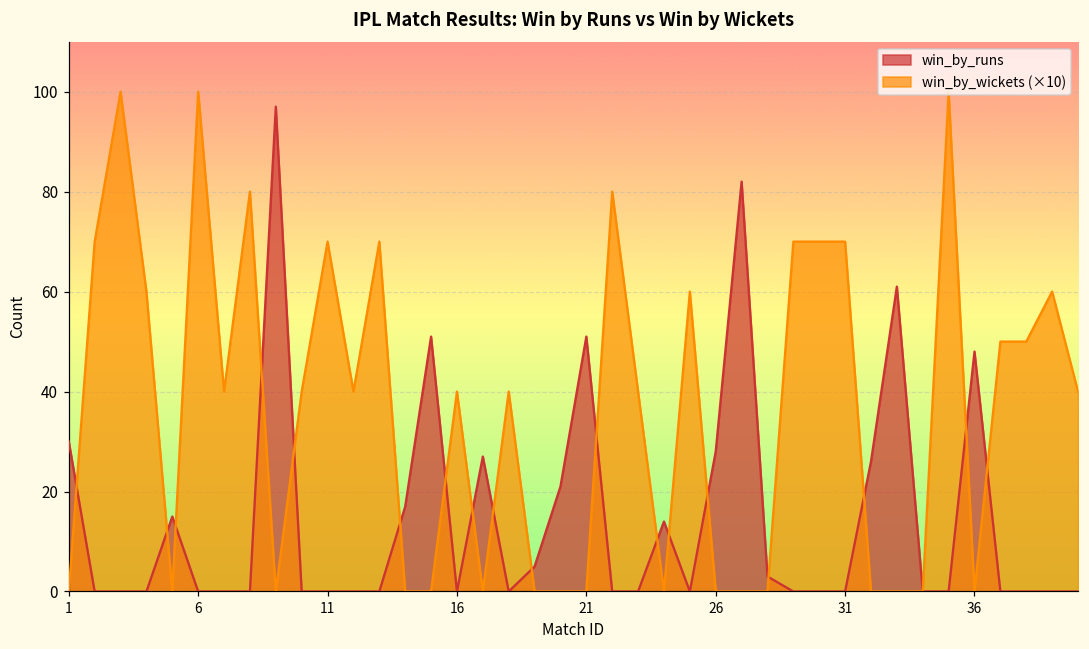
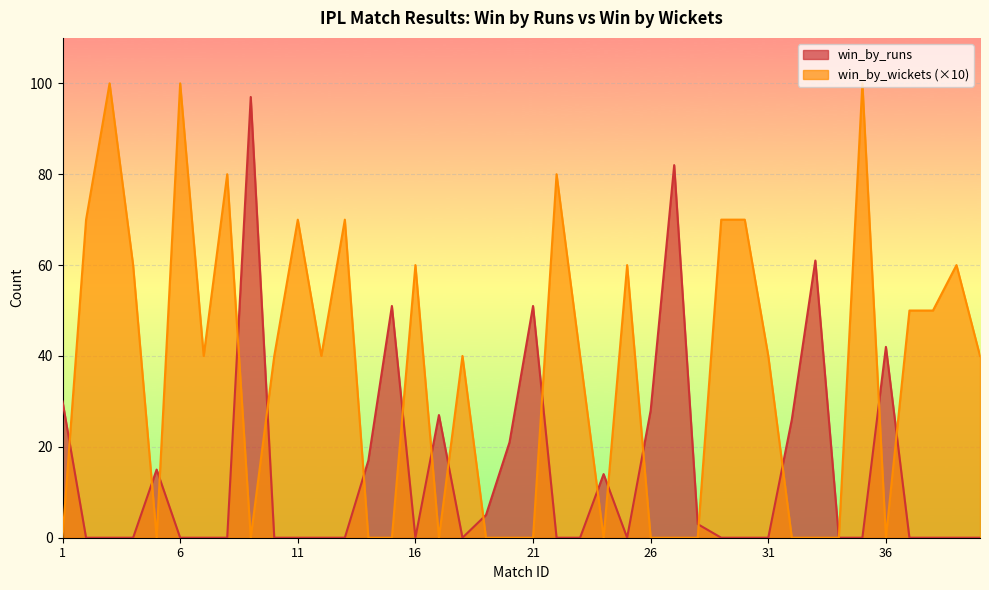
  {
    "win_by_runs": {
      "1": 30,
      "6": 0,
      "11": 0,
      "16": 0,
      "21": 51,
      "26": 28,
      "31": 0,
-     "36": 48
+     "36": 42
    },
    "win_by_wickets (×10)": {
      "1": 0,
      "6": 100,
      "11": 70,
-     "16": 40,
+     "16": 60,
      "21": 0,
      "26": 0,
-     "31": 70,
+     "31": 40,
      "36": 0
    }
  }
